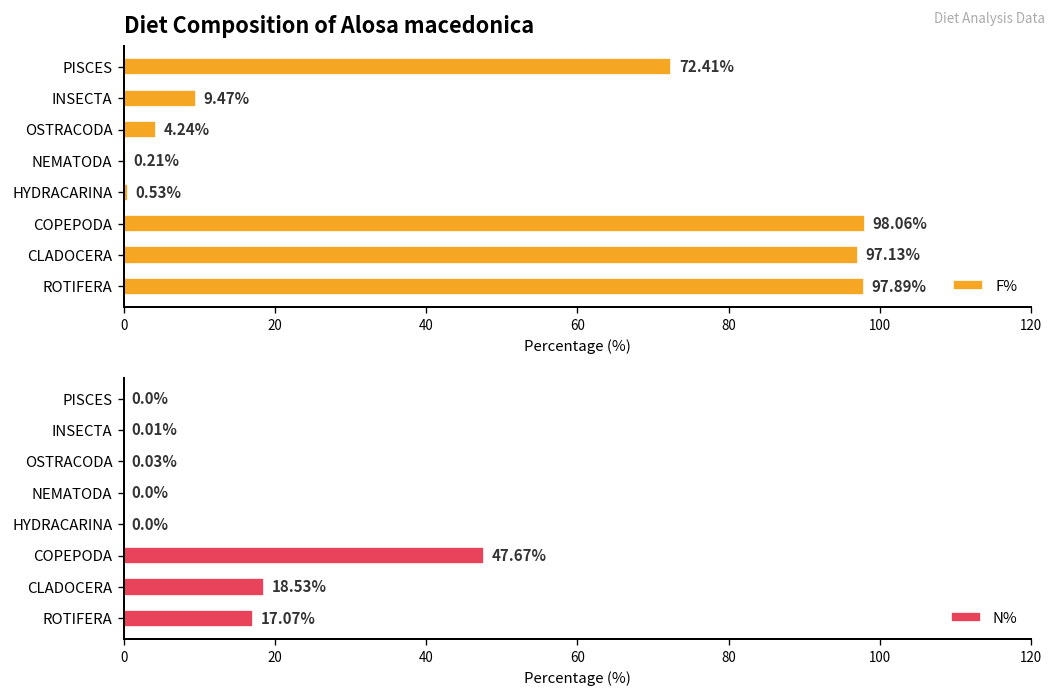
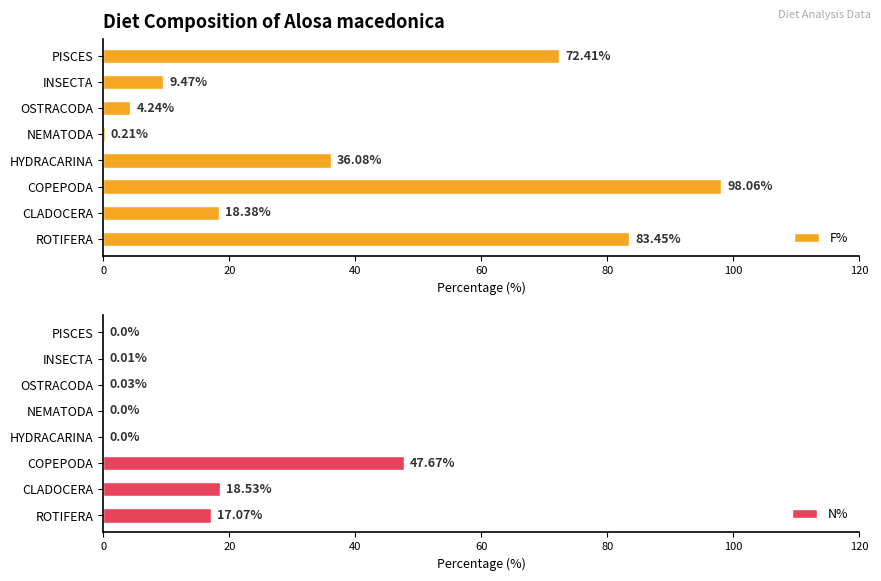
  {
    "Diet Composition of Alosa macedonica": {
      "PISCES": "72.41%",
      "INSECTA": "9.47%",
      "OSTRACODA": "4.24%",
      "NEMATODA": "0.21%",
-     "HYDRACARINA": "0.53%",
+     "HYDRACARINA": "36.08%",
      "COPEPODA": "98.06%",
-     "CLADOCERA": "97.13%",
-     "ROTIFERA": "97.89%"
+     "CLADOCERA": "18.38%",
+     "ROTIFERA": "83.45%"
    }
  }
